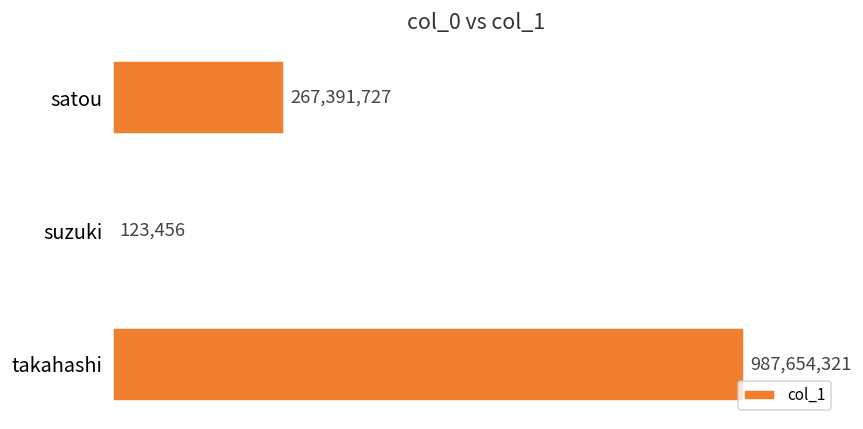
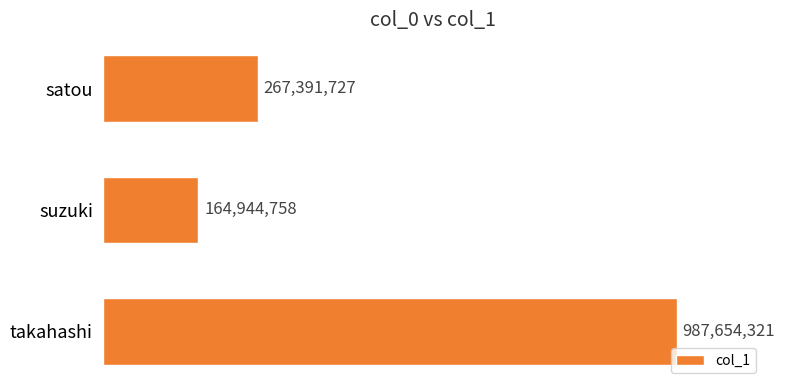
  {
    "satou": "267,391,727",
-   "suzuki": "123,456",
+   "suzuki": "164,944,758",
    "takahashi": "987,654,321"
  }
